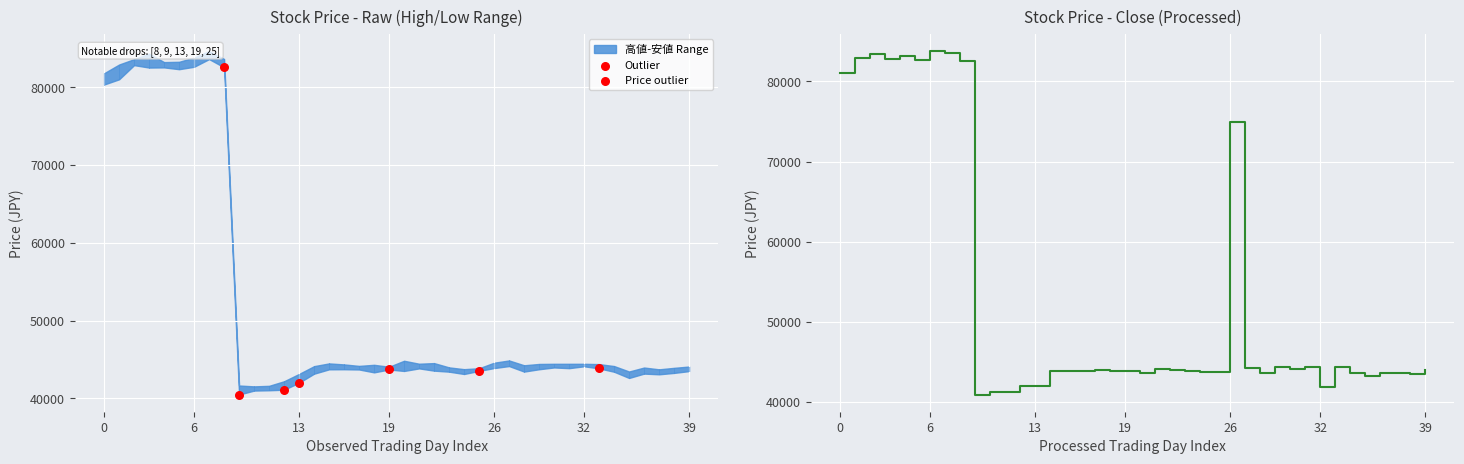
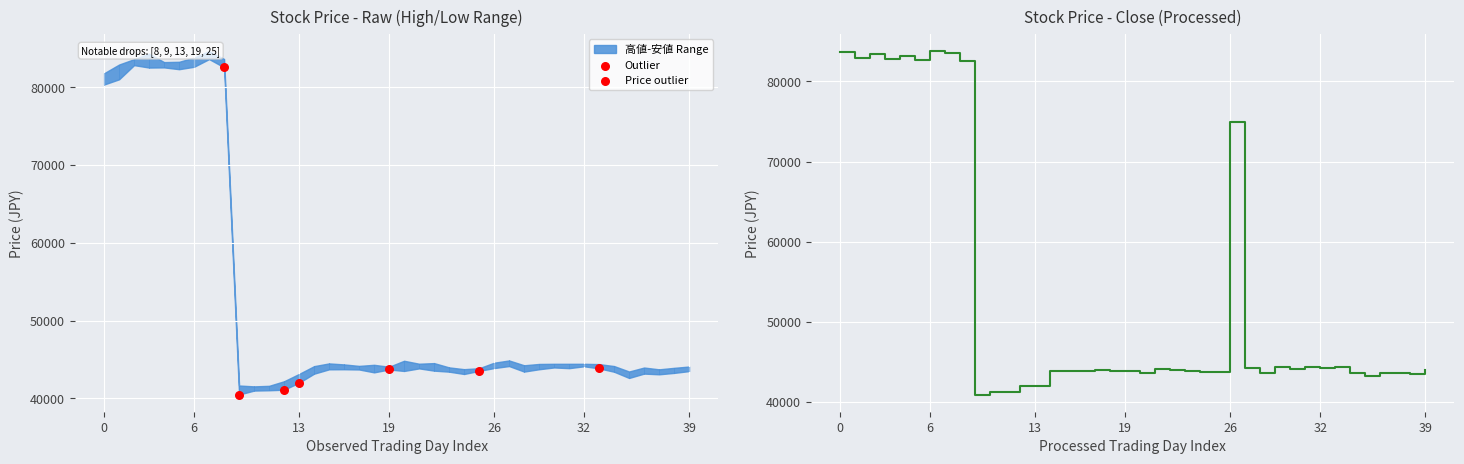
  {
    "Stock Price - Close (Processed)": {
-     "0": 81000,
+     "0": 84000,
      "6": 84000,
      "13": 42000,
      "19": 44000,
      "26": 75000,
-     "32": 42000,
+     "32": 44000,
      "39": 44000
    }
  }
